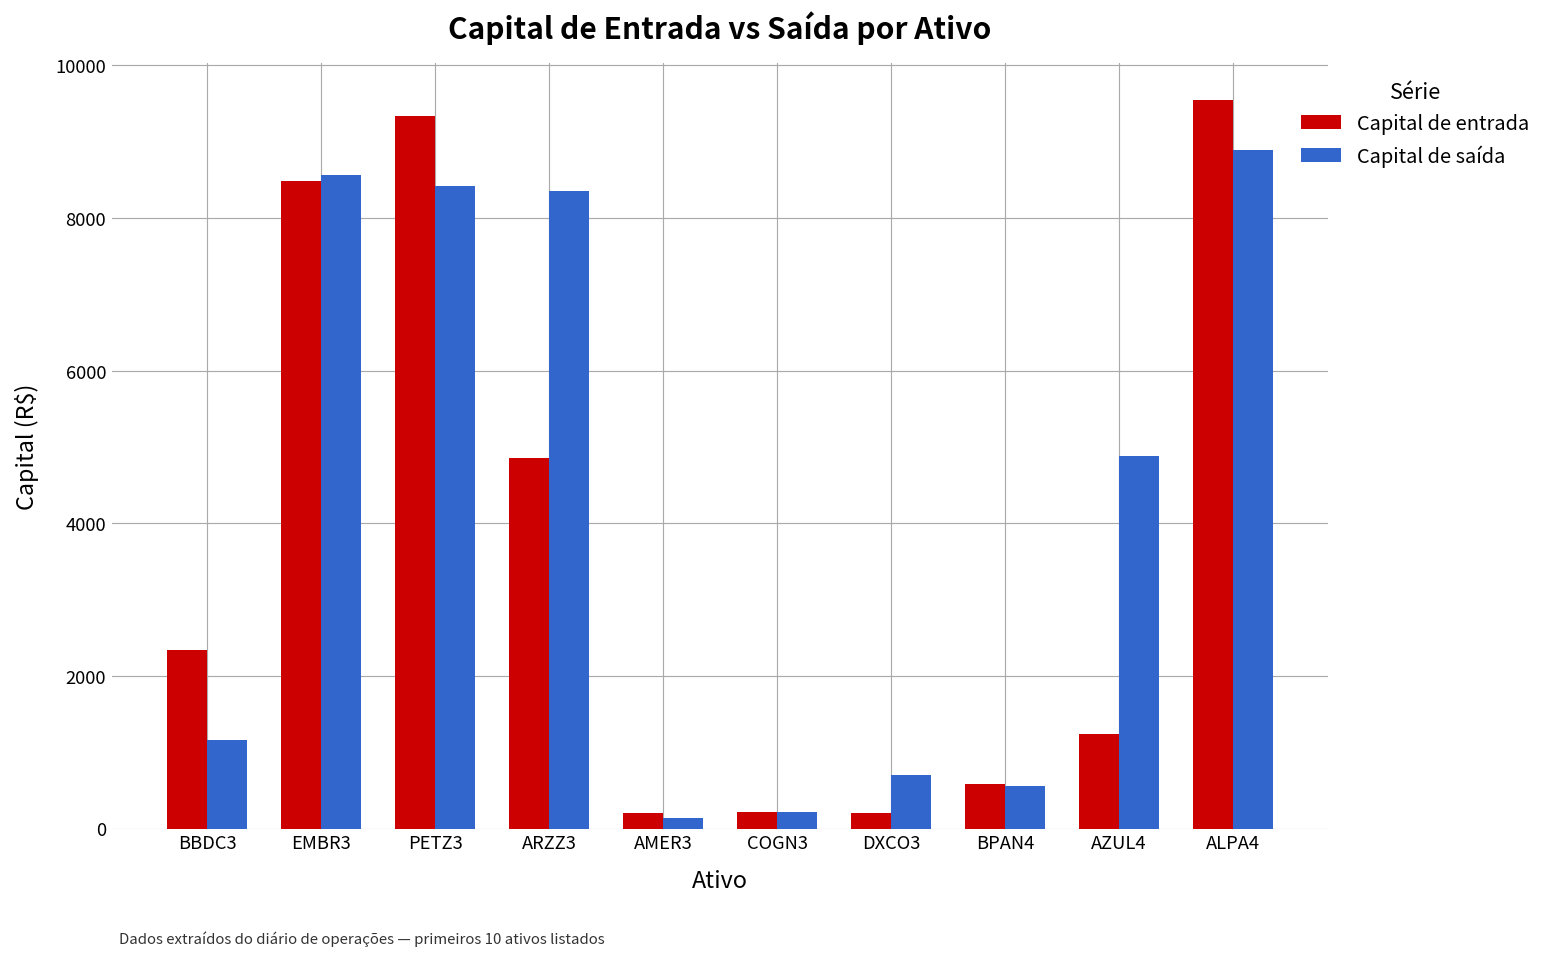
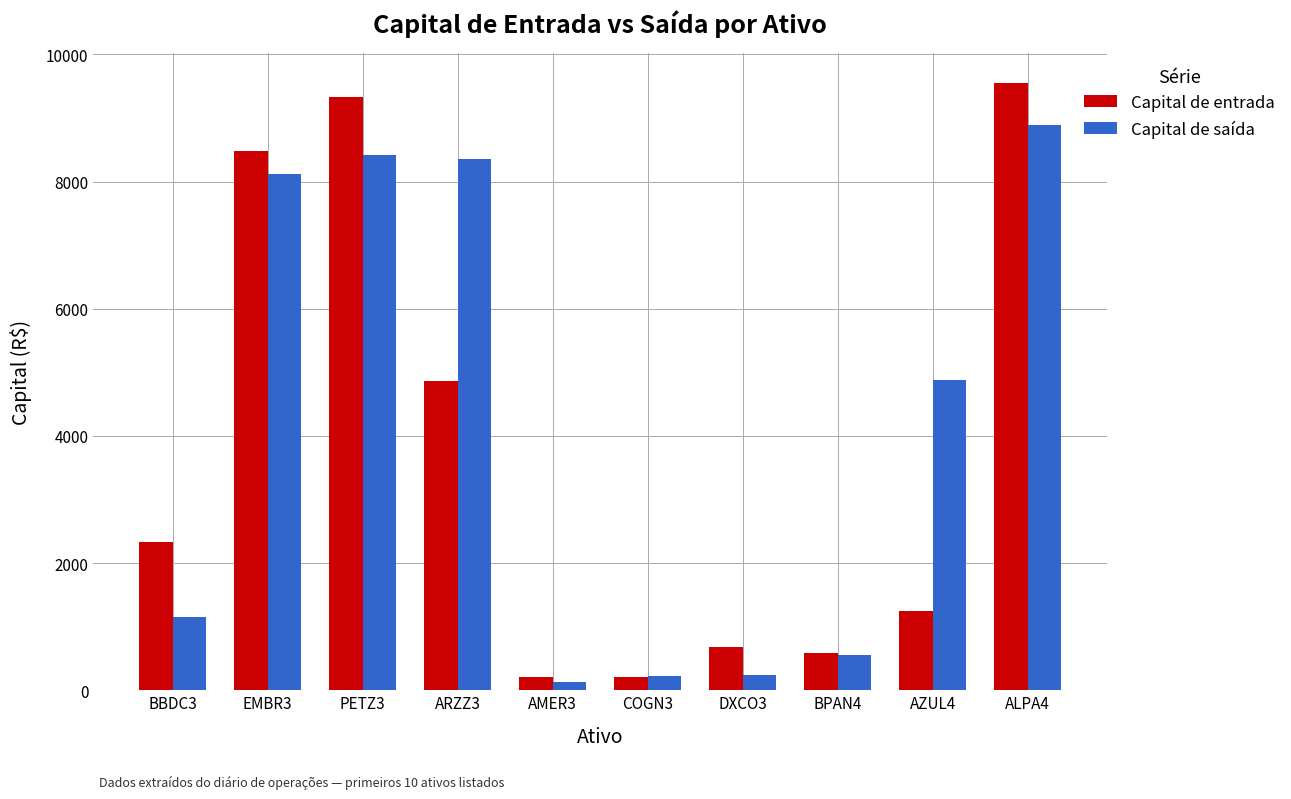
  {
    "Capital de entrada": {
      "BBDC3": 2300,
      "EMBR3": 8500,
      "PETZ3": 9300,
      "ARZZ3": 4900,
      "AMER3": 200,
      "COGN3": 200,
-     "DXCO3": 200,
+     "DXCO3": 700,
      "BPAN4": 600,
      "AZUL4": 1200,
      "ALPA4": 9500
    },
    "Capital de saída": {
      "BBDC3": 1200,
-     "EMBR3": 8600,
+     "EMBR3": 8100,
      "PETZ3": 8400,
      "ARZZ3": 8400,
      "AMER3": 100,
      "COGN3": 200,
-     "DXCO3": 700,
+     "DXCO3": 200,
      "BPAN4": 600,
      "AZUL4": 4900,
      "ALPA4": 8900
    }
  }
